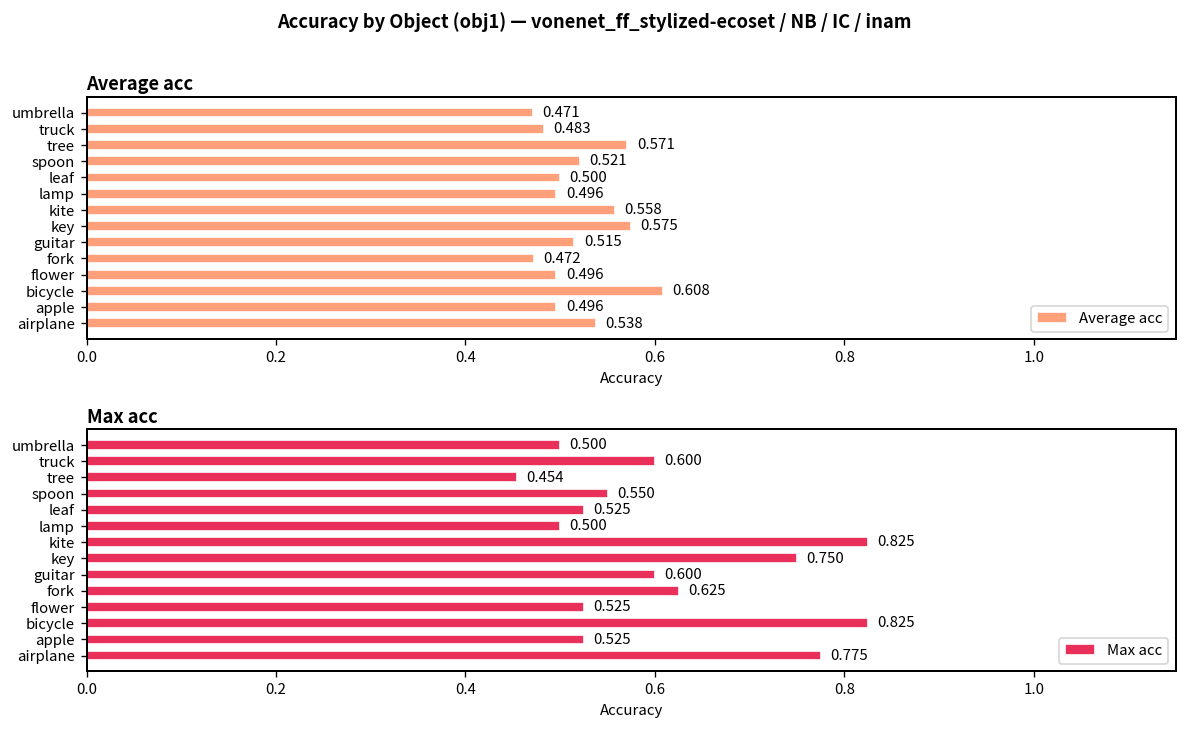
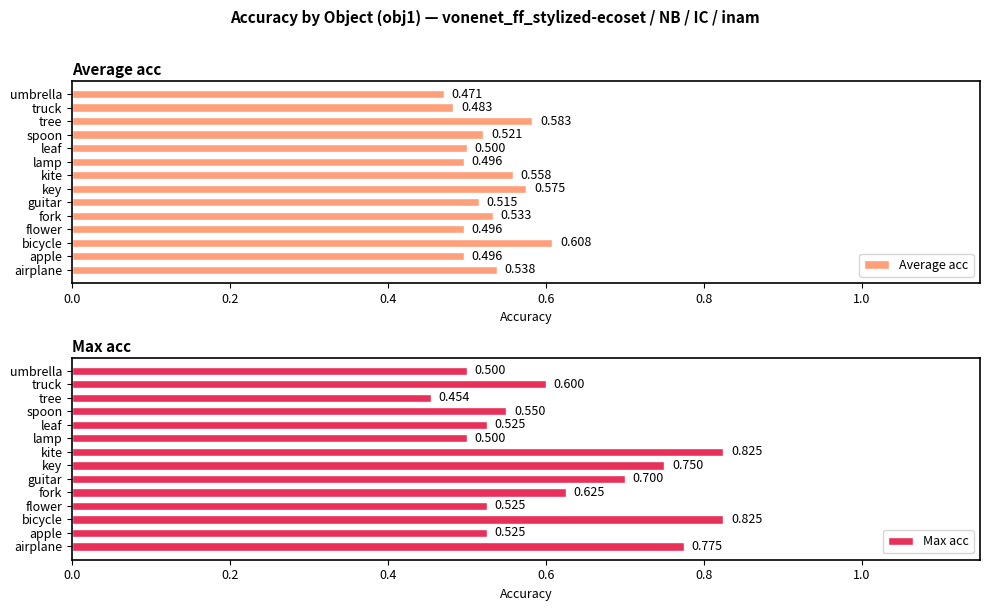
  {
    "Average acc": {
      "umbrella": 0.471,
      "truck": 0.483,
-     "tree": 0.571,
+     "tree": 0.583,
      "spoon": 0.521,
      "leaf": 0.500,
      "lamp": 0.496,
      "kite": 0.558,
      "key": 0.575,
      "guitar": 0.515,
-     "fork": 0.472,
+     "fork": 0.533,
      "flower": 0.496,
      "bicycle": 0.608,
      "apple": 0.496,
      "airplane": 0.538
    },
    "Max acc": {
      "umbrella": 0.500,
      "truck": 0.600,
      "tree": 0.454,
      "spoon": 0.550,
      "leaf": 0.525,
      "lamp": 0.500,
      "kite": 0.825,
      "key": 0.750,
-     "guitar": 0.600,
+     "guitar": 0.700,
      "fork": 0.625,
      "flower": 0.525,
      "bicycle": 0.825,
      "apple": 0.525,
      "airplane": 0.775
    }
  }
